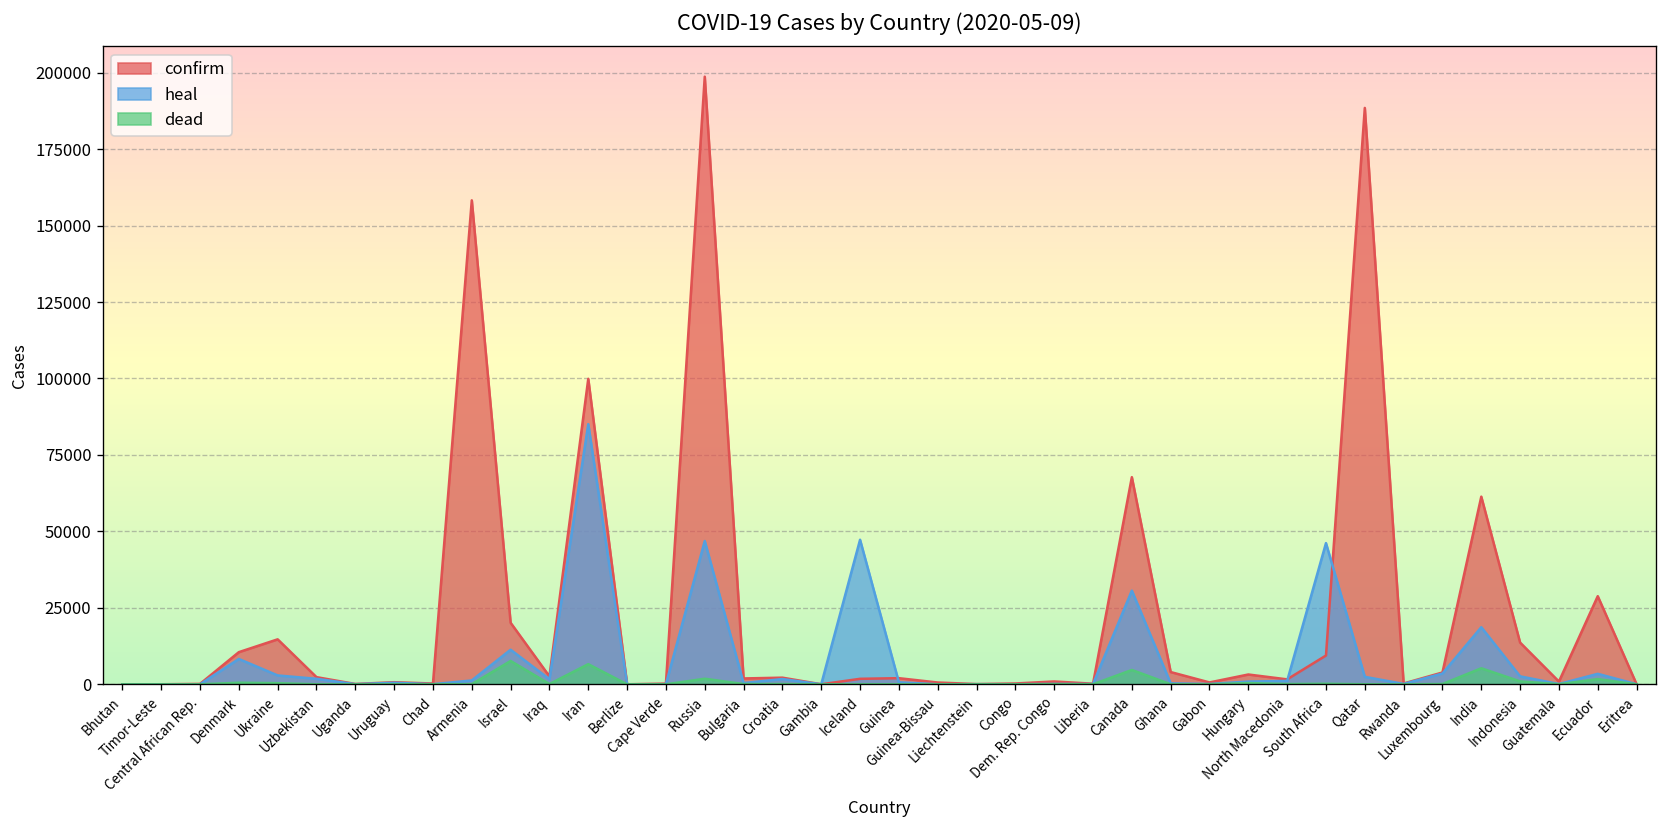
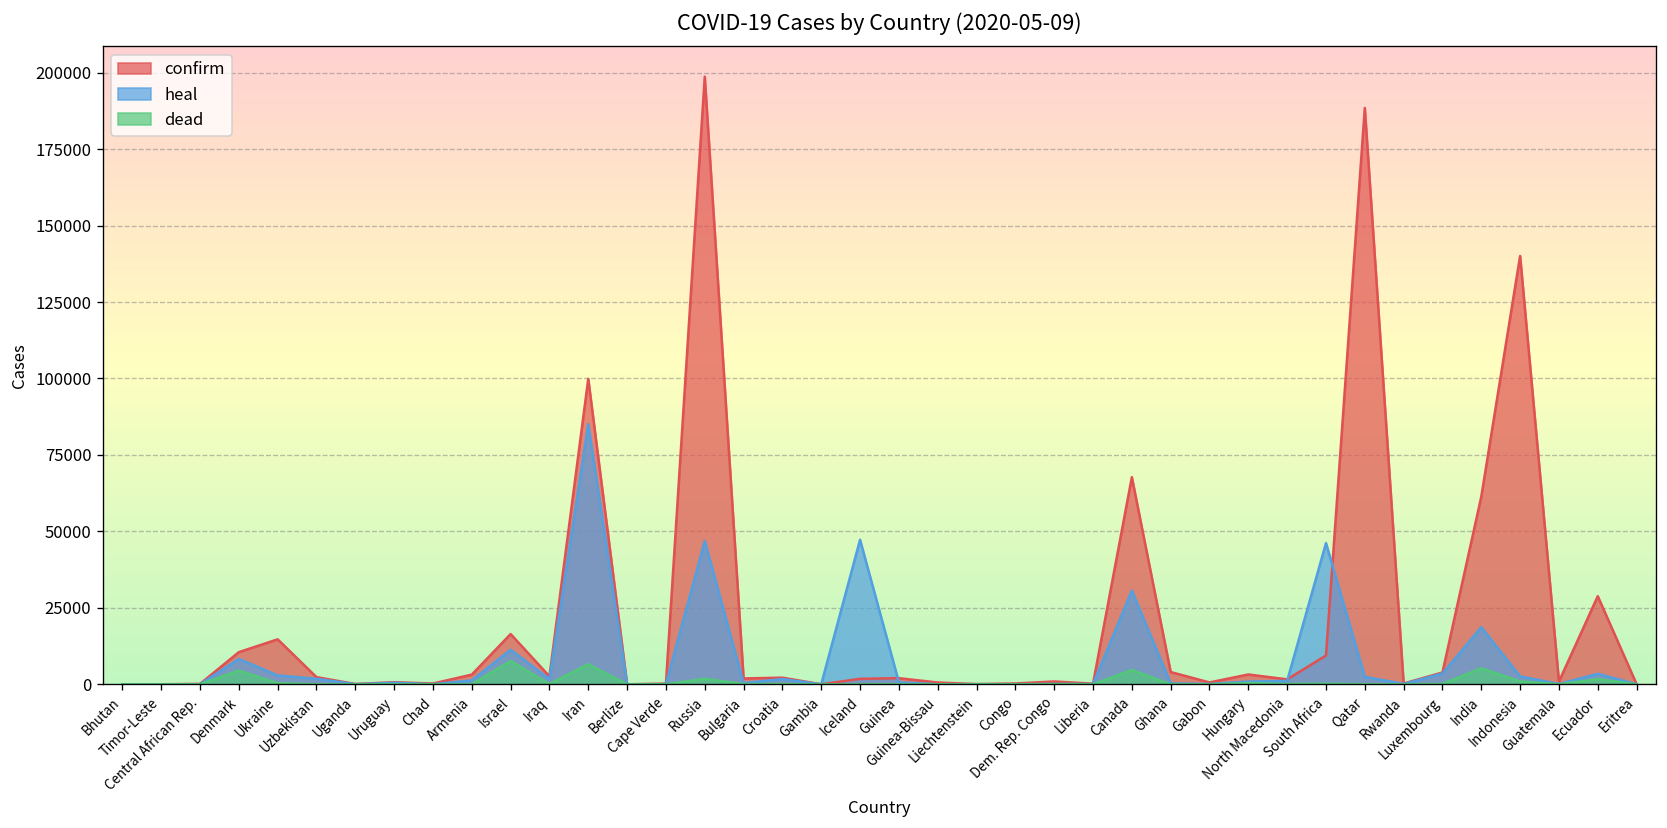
  {
    "confirm": {
      "Denmark": 11000,
      "Ukraine": 15000,
-     "Armenia": 158000,
-     "Israel": 20000,
+     "Armenia": 3000,
+     "Israel": 16000,
      "Iran": 100000,
      "Russia": 199000,
      "Bulgaria": 2000,
      "Iceland": 2000,
      "Guinea": 2000,
      "Canada": 68000,
      "Ghana": 4000,
      "Hungary": 3000,
      "South Africa": 9000,
      "Qatar": 188000,
      "India": 61000,
-     "Indonesia": 14000,
+     "Indonesia": 140000,
      "Ecuador": 29000
    },
    "heal": {
      "Denmark": 8000,
      "Ukraine": 3000,
      "Armenia": 1000,
      "Israel": 11000,
      "Iran": 85000,
      "Russia": 47000,
      "Iceland": 47000,
      "Canada": 31000,
      "South Africa": 46000,
      "Qatar": 2000,
      "India": 19000,
      "Indonesia": 3000,
      "Ecuador": 3000
    },
    "dead": {
-     "Denmark": 1000,
+     "Denmark": 5000,
      "Ukraine": 0,
      "Uzbekistan": 0,
      "Armenia": 0,
      "Israel": 8000,
      "Iraq": 0,
      "Iran": 7000,
      "Russia": 2000,
      "Croatia": 0,
      "Iceland": 0,
      "Canada": 5000,
      "North Macedonia": 0,
      "South Africa": 0,
      "Qatar": 0,
      "Luxembourg": 0,
      "India": 5000,
      "Indonesia": 1000,
      "Ecuador": 2000
    }
  }
